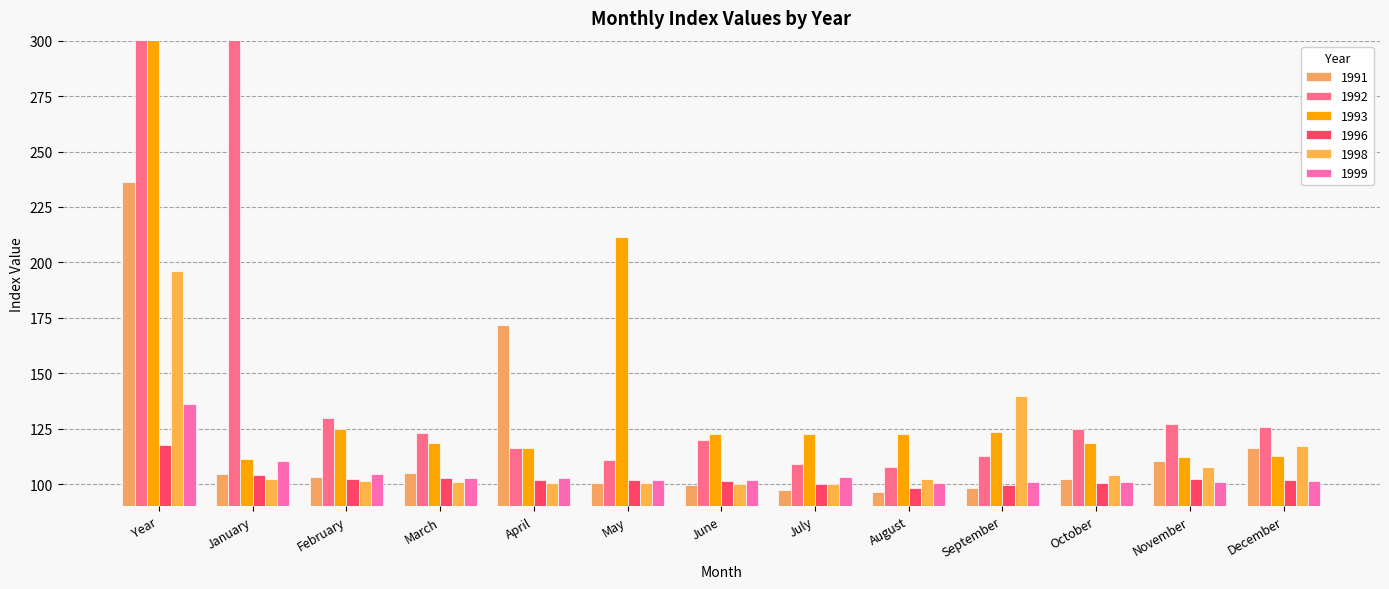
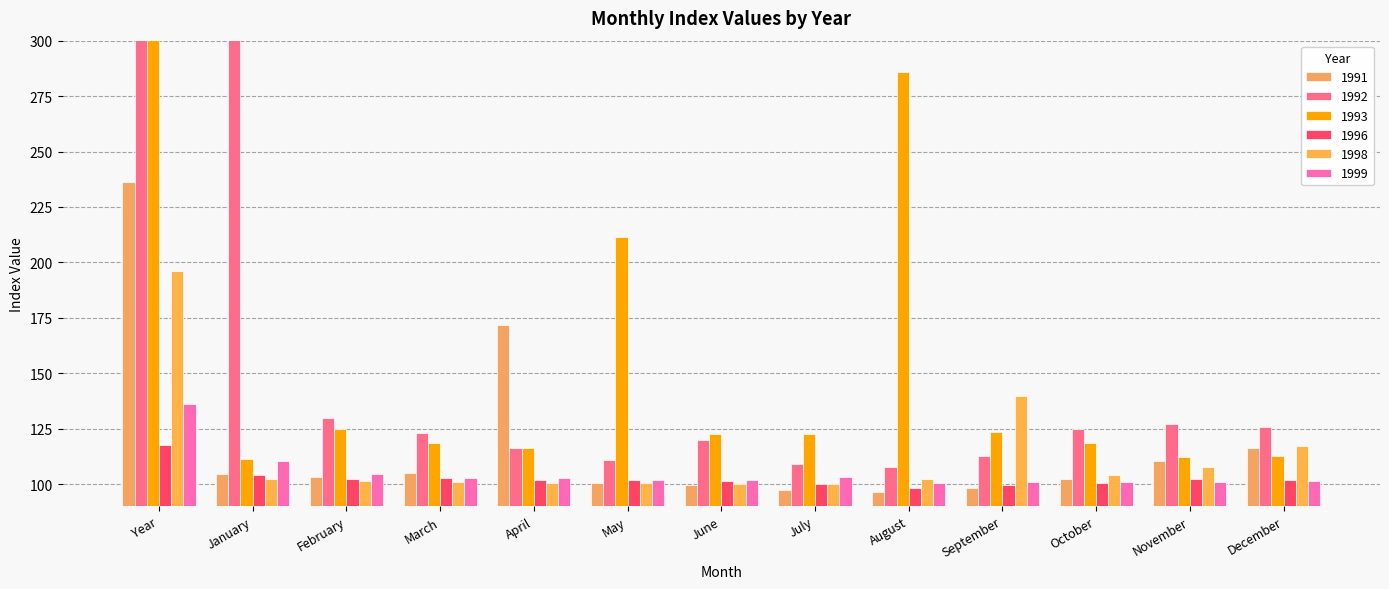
  {
    "1993": {
      "January": 112,
      "February": 125,
      "March": 118,
      "April": 116,
      "May": 212,
      "June": 123,
      "July": 123,
-     "August": 123,
+     "August": 286,
      "September": 124,
      "October": 119,
      "November": 112,
      "December": 113
    }
  }
